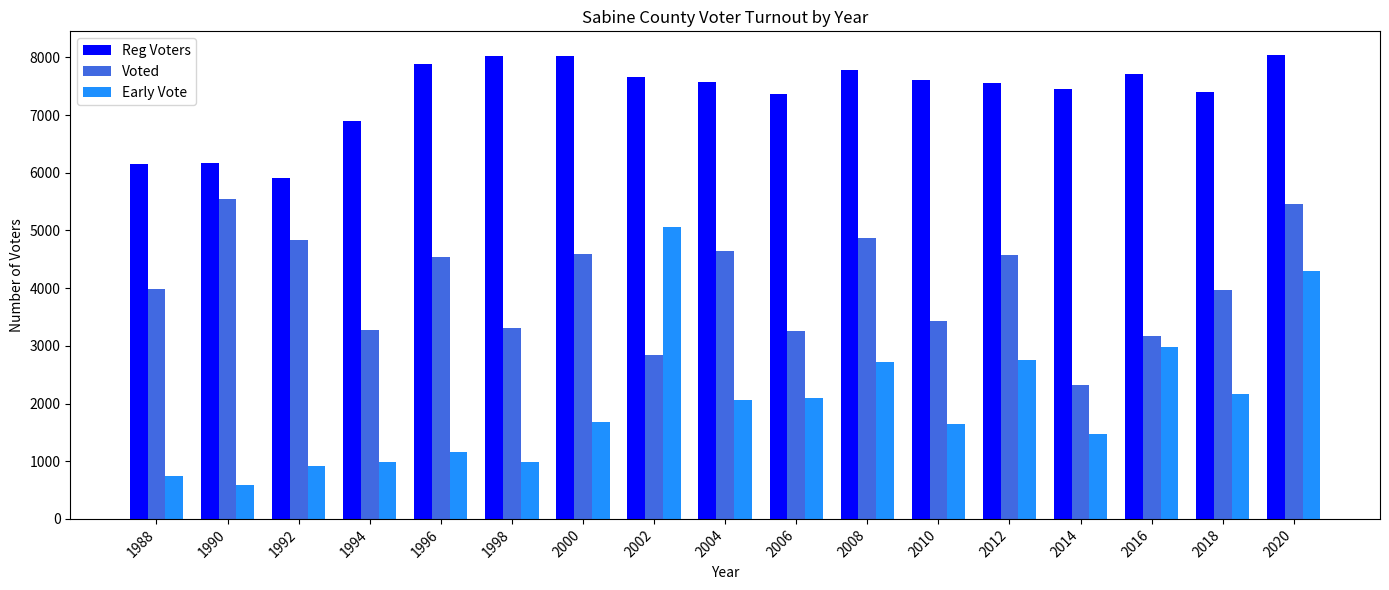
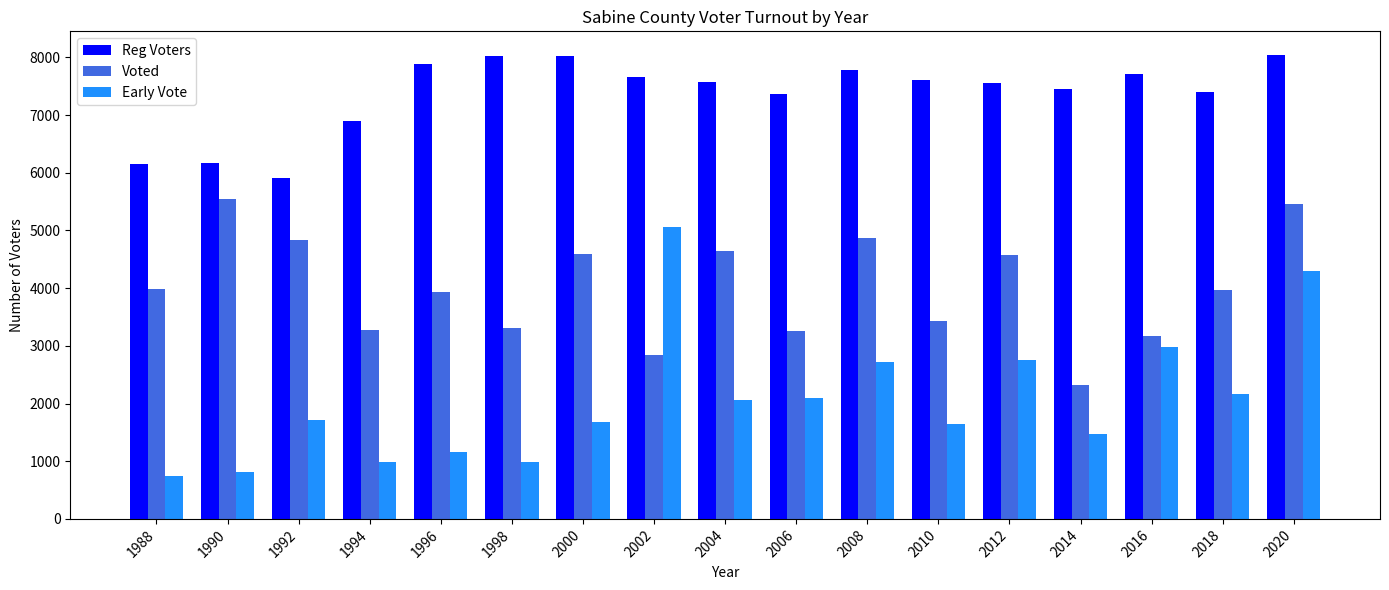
  {
    "Reg Voters": {
      "1988": 6100,
      "1990": 6200,
      "1992": 5900,
      "1994": 6900,
      "1996": 7900,
      "1998": 8000,
      "2000": 8000,
      "2002": 7700,
      "2004": 7600,
      "2006": 7400,
      "2008": 7800,
      "2010": 7600,
      "2012": 7600,
      "2014": 7500,
      "2016": 7700,
      "2018": 7400,
      "2020": 8100
    },
    "Voted": {
      "1988": 4000,
      "1990": 5500,
      "1992": 4800,
      "1994": 3300,
-     "1996": 4500,
+     "1996": 3900,
      "1998": 3300,
      "2000": 4600,
      "2002": 2800,
      "2004": 4600,
      "2006": 3300,
      "2008": 4900,
      "2010": 3400,
      "2012": 4600,
      "2014": 2300,
      "2016": 3200,
      "2018": 4000,
      "2020": 5500
    },
    "Early Vote": {
      "1988": 700,
-     "1990": 600,
-     "1992": 900,
+     "1990": 800,
+     "1992": 1700,
      "1994": 1000,
      "1996": 1200,
      "1998": 1000,
      "2000": 1700,
      "2002": 5100,
      "2004": 2100,
      "2006": 2100,
      "2008": 2700,
      "2010": 1600,
      "2012": 2800,
      "2014": 1500,
      "2016": 3000,
      "2018": 2200,
      "2020": 4300
    }
  }
